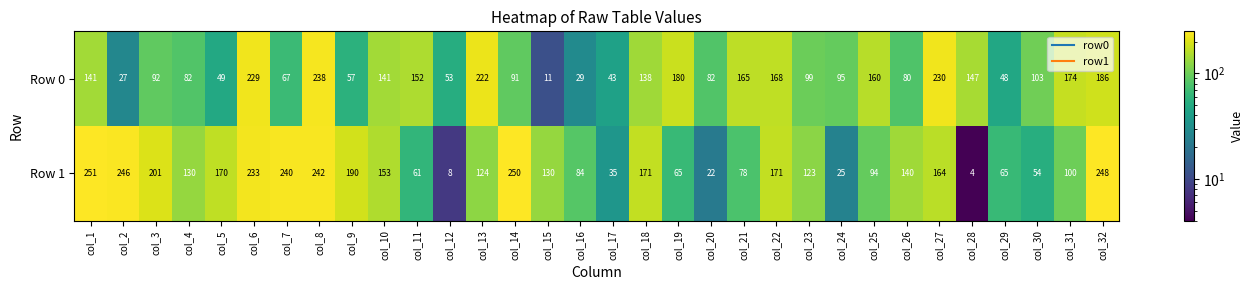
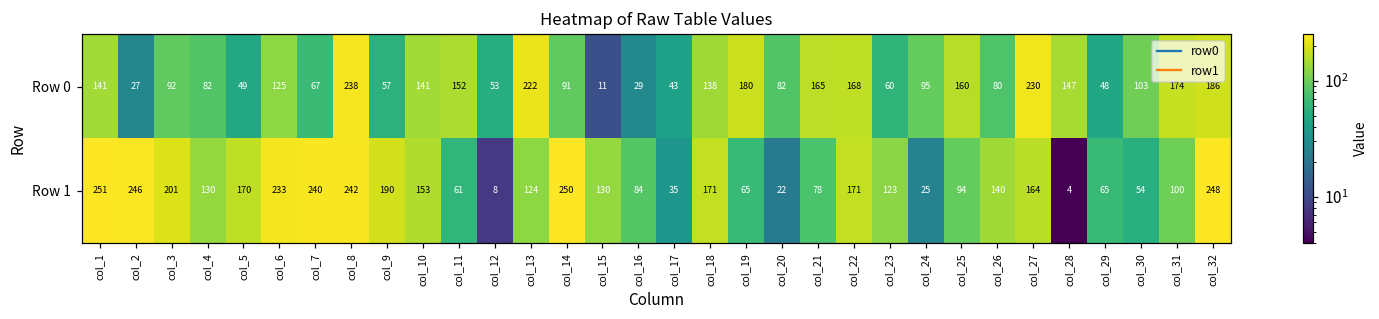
  {
    "Row 0": {
      "col_1": 141,
      "col_2": 27,
      "col_3": 92,
      "col_4": 82,
      "col_5": 49,
-     "col_6": 229,
+     "col_6": 125,
      "col_7": 67,
      "col_8": 238,
      "col_9": 57,
      "col_10": 141,
      "col_11": 152,
      "col_12": 53,
      "col_13": 222,
      "col_14": 91,
      "col_15": 11,
      "col_16": 29,
      "col_17": 43,
      "col_18": 138,
      "col_19": 180,
      "col_20": 82,
      "col_21": 165,
      "col_22": 168,
-     "col_23": 99,
+     "col_23": 60,
      "col_24": 95,
      "col_25": 160,
      "col_26": 80,
      "col_27": 230,
      "col_28": 147,
      "col_29": 48,
      "col_30": 103,
      "col_31": 174,
      "col_32": 186
    },
    "Row 1": {
      "col_1": 251,
      "col_2": 246,
      "col_3": 201,
      "col_4": 130,
      "col_5": 170,
      "col_6": 233,
      "col_7": 240,
      "col_8": 242,
      "col_9": 190,
      "col_10": 153,
      "col_11": 61,
      "col_12": 8,
      "col_13": 124,
      "col_14": 250,
      "col_15": 130,
      "col_16": 84,
      "col_17": 35,
      "col_18": 171,
      "col_19": 65,
      "col_20": 22,
      "col_21": 78,
      "col_22": 171,
      "col_23": 123,
      "col_24": 25,
      "col_25": 94,
      "col_26": 140,
      "col_27": 164,
      "col_28": 4,
      "col_29": 65,
      "col_30": 54,
      "col_31": 100,
      "col_32": 248
    }
  }
